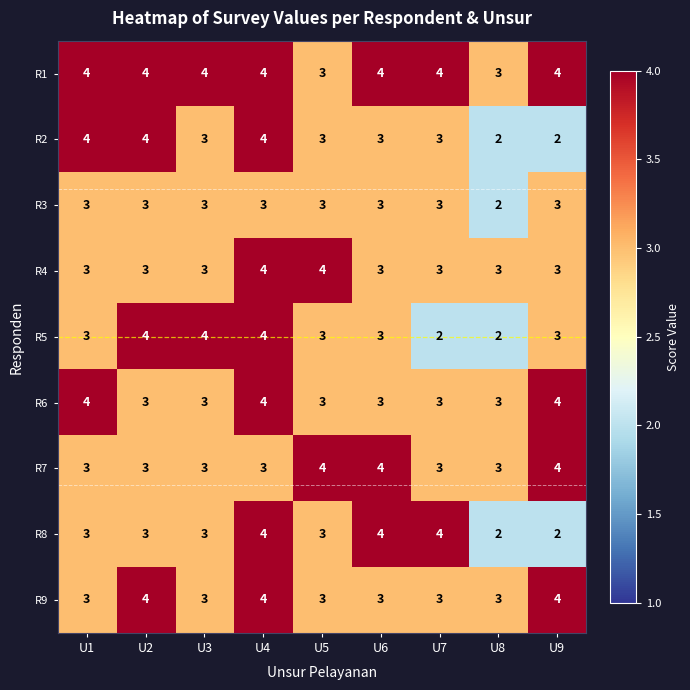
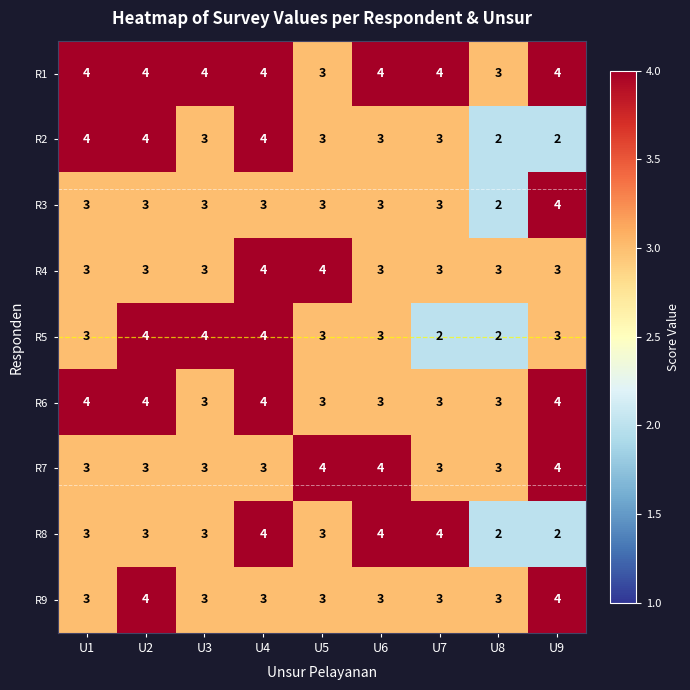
  {
    "R1": {
      "U1": 4,
      "U2": 4,
      "U3": 4,
      "U4": 4,
      "U5": 3,
      "U6": 4,
      "U7": 4,
      "U8": 3,
      "U9": 4
    },
    "R2": {
      "U1": 4,
      "U2": 4,
      "U3": 3,
      "U4": 4,
      "U5": 3,
      "U6": 3,
      "U7": 3,
      "U8": 2,
      "U9": 2
    },
    "R3": {
      "U1": 3,
      "U2": 3,
      "U3": 3,
      "U4": 3,
      "U5": 3,
      "U6": 3,
      "U7": 3,
      "U8": 2,
-     "U9": 3
+     "U9": 4
    },
    "R4": {
      "U1": 3,
      "U2": 3,
      "U3": 3,
      "U4": 4,
      "U5": 4,
      "U6": 3,
      "U7": 3,
      "U8": 3,
      "U9": 3
    },
    "R5": {
      "U1": 3,
      "U2": 4,
      "U3": 4,
      "U4": 4,
      "U5": 3,
      "U6": 3,
      "U7": 2,
      "U8": 2,
      "U9": 3
    },
    "R6": {
      "U1": 4,
-     "U2": 3,
+     "U2": 4,
      "U3": 3,
      "U4": 4,
      "U5": 3,
      "U6": 3,
      "U7": 3,
      "U8": 3,
      "U9": 4
    },
    "R7": {
      "U1": 3,
      "U2": 3,
      "U3": 3,
      "U4": 3,
      "U5": 4,
      "U6": 4,
      "U7": 3,
      "U8": 3,
      "U9": 4
    },
    "R8": {
      "U1": 3,
      "U2": 3,
      "U3": 3,
      "U4": 4,
      "U5": 3,
      "U6": 4,
      "U7": 4,
      "U8": 2,
      "U9": 2
    },
    "R9": {
      "U1": 3,
      "U2": 4,
      "U3": 3,
-     "U4": 4,
+     "U4": 3,
      "U5": 3,
      "U6": 3,
      "U7": 3,
      "U8": 3,
      "U9": 4
    }
  }
